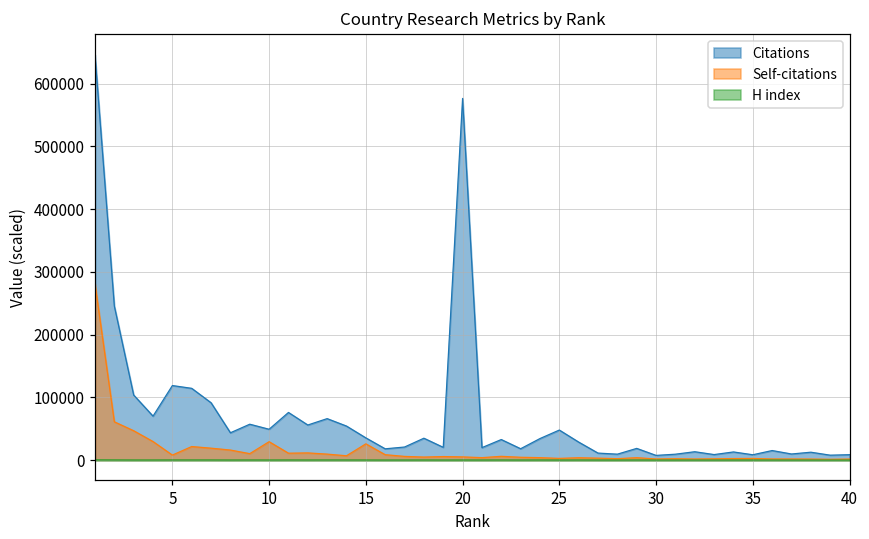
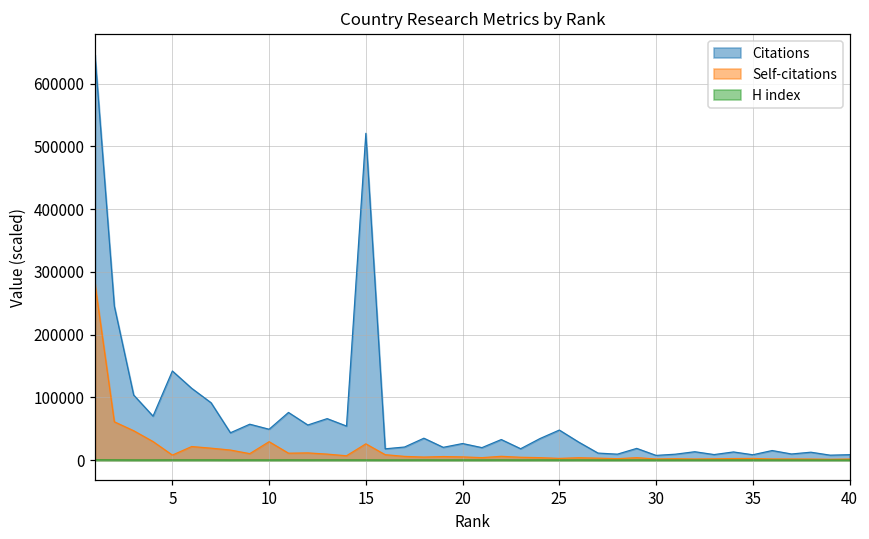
  {
    "Citations": {
-     "5": 120000,
+     "5": 140000,
      "10": 50000,
-     "15": 40000,
-     "20": 580000,
+     "15": 520000,
+     "20": 30000,
      "25": 50000,
      "30": 10000,
      "35": 10000,
      "40": 10000
    },
    "Self-citations": {
      "5": 10000,
      "10": 30000,
      "15": 30000,
      "20": 10000
    },
    "H index": {
      "5": 0,
      "10": 0,
      "15": 0,
      "20": 0
    }
  }
